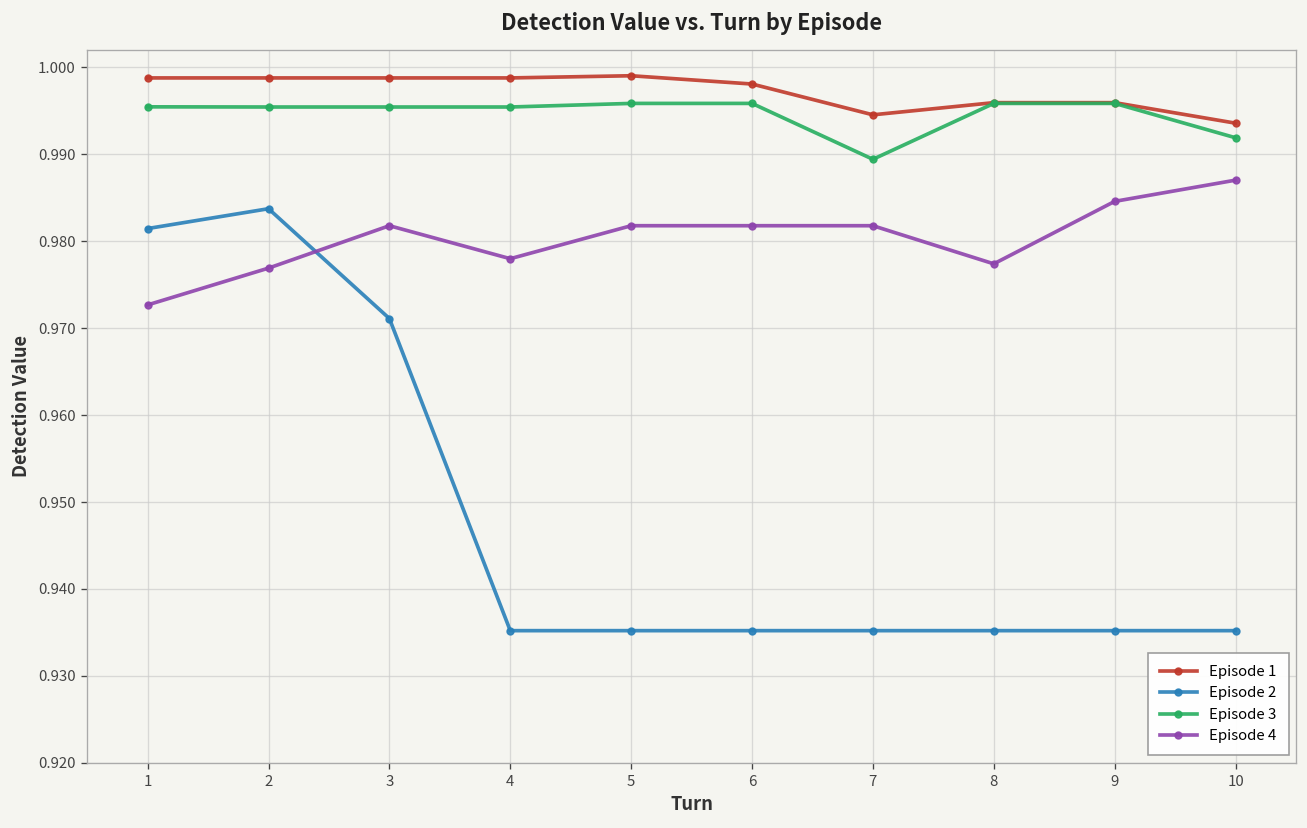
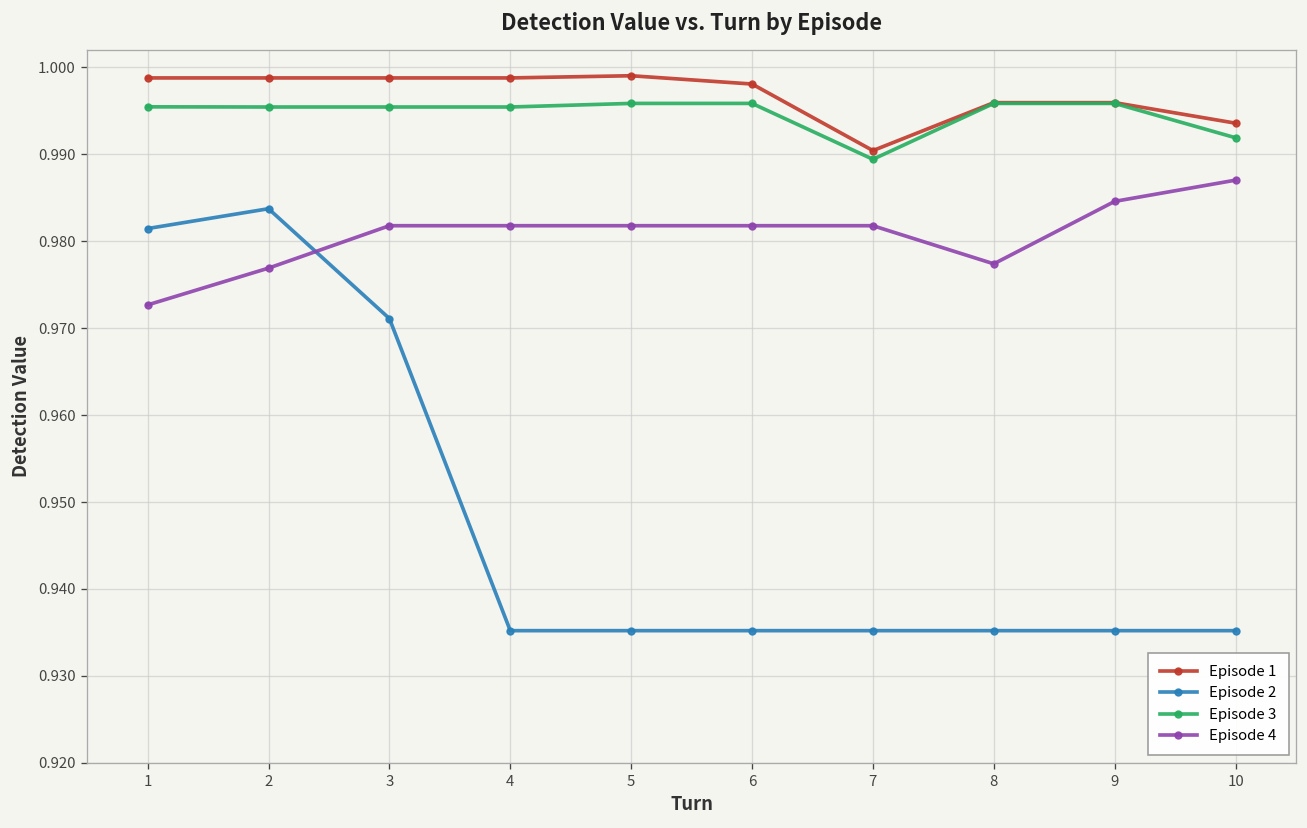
  {
    "Episode 1": {
      "1": 0.999,
      "2": 0.999,
      "3": 0.999,
      "4": 0.999,
      "5": 0.999,
      "6": 0.998,
-     "7": 0.995,
+     "7": 0.990,
      "10": 0.994
    },
    "Episode 2": {
      "1": 0.981,
      "2": 0.984,
      "3": 0.971,
      "4": 0.935,
      "5": 0.935,
      "6": 0.935,
      "7": 0.935,
      "8": 0.935,
      "9": 0.935,
      "10": 0.935
    },
    "Episode 3": {
      "1": 0.995,
      "2": 0.995,
      "3": 0.995,
      "4": 0.995,
      "5": 0.996,
      "6": 0.996,
      "7": 0.989,
      "10": 0.992
    },
    "Episode 4": {
      "1": 0.973,
      "2": 0.977,
      "3": 0.982,
-     "4": 0.978,
+     "4": 0.982,
      "5": 0.982,
      "6": 0.982,
      "7": 0.982,
      "8": 0.977,
      "9": 0.985,
      "10": 0.987
    }
  }
